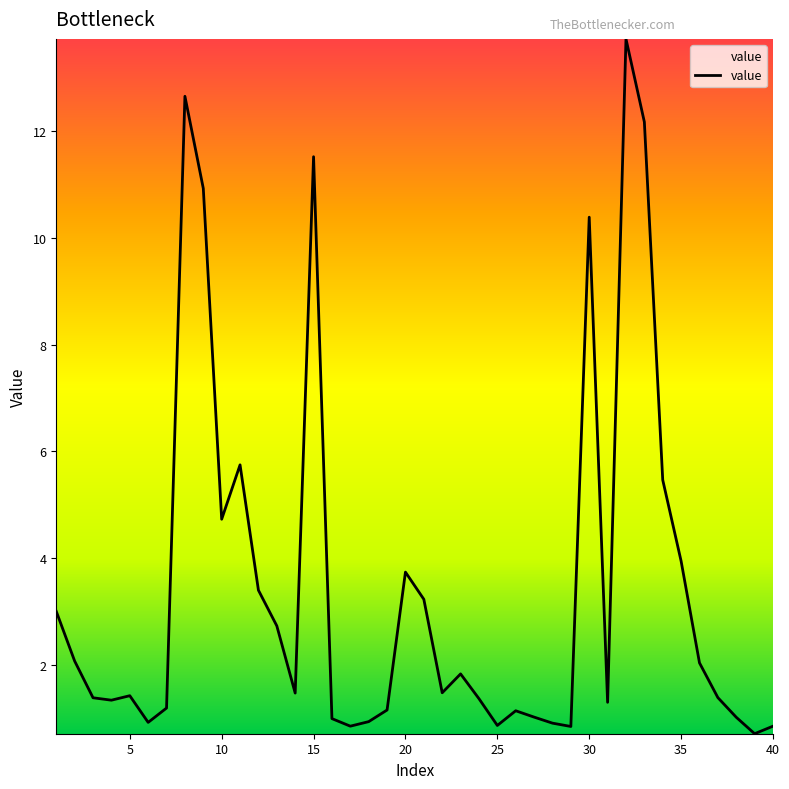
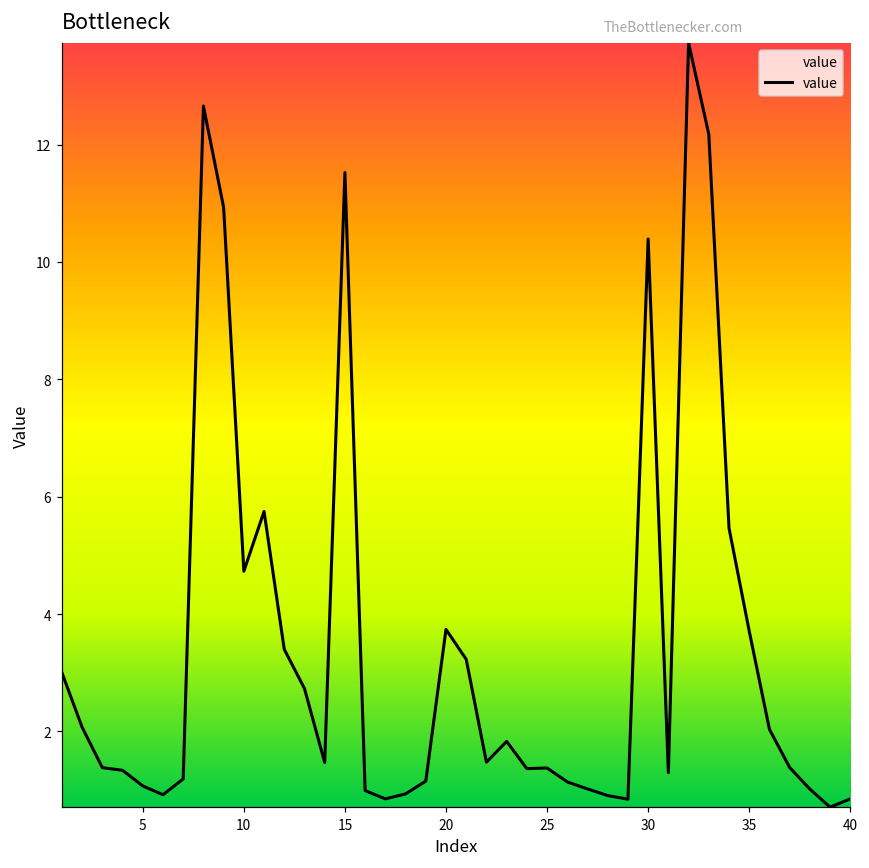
  {
-   "5": 1.4,
+   "5": 1.1,
    "10": 4.7,
    "15": 11.5,
    "20": 3.7,
-   "25": 0.9,
+   "25": 1.4,
    "30": 10.4,
-   "35": 3.9,
+   "35": 3.7,
    "40": 0.8
  }
